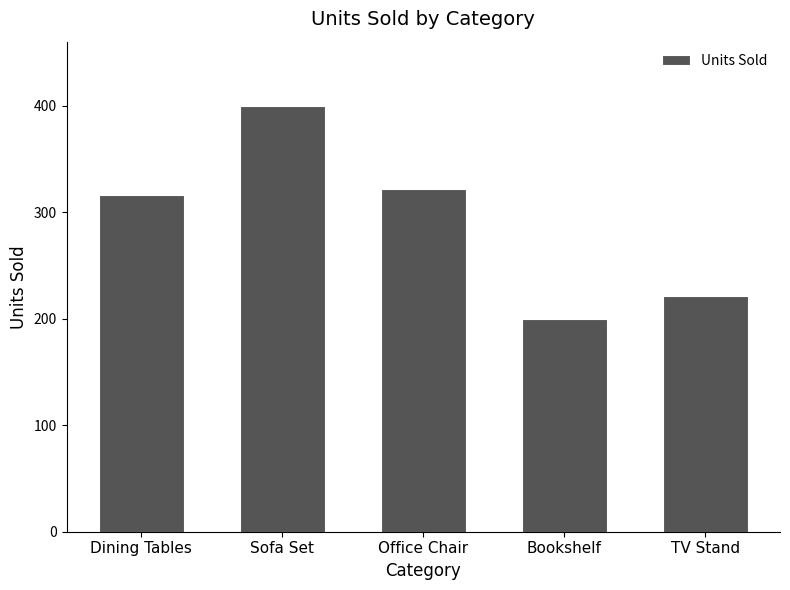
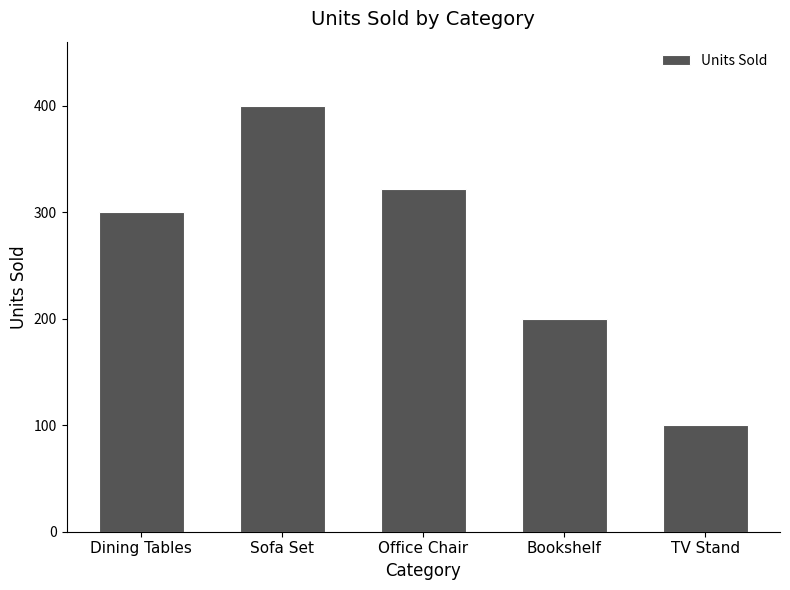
  {
-   "Dining Tables": 316,
+   "Dining Tables": 300,
    "Sofa Set": 400,
    "Office Chair": 322,
    "Bookshelf": 200,
-   "TV Stand": 221
+   "TV Stand": 100
  }
